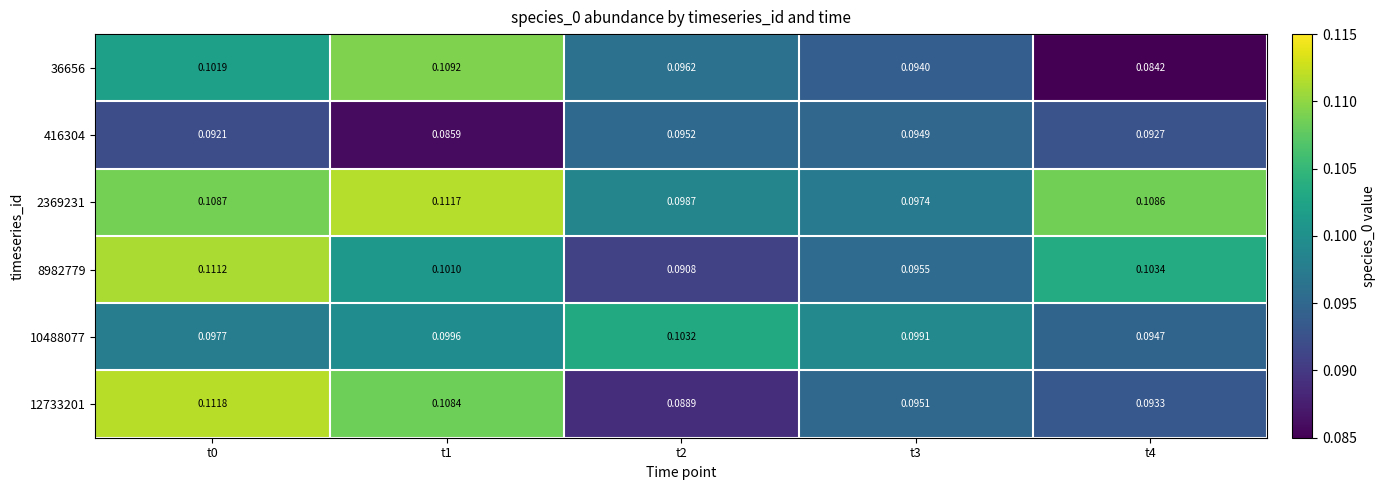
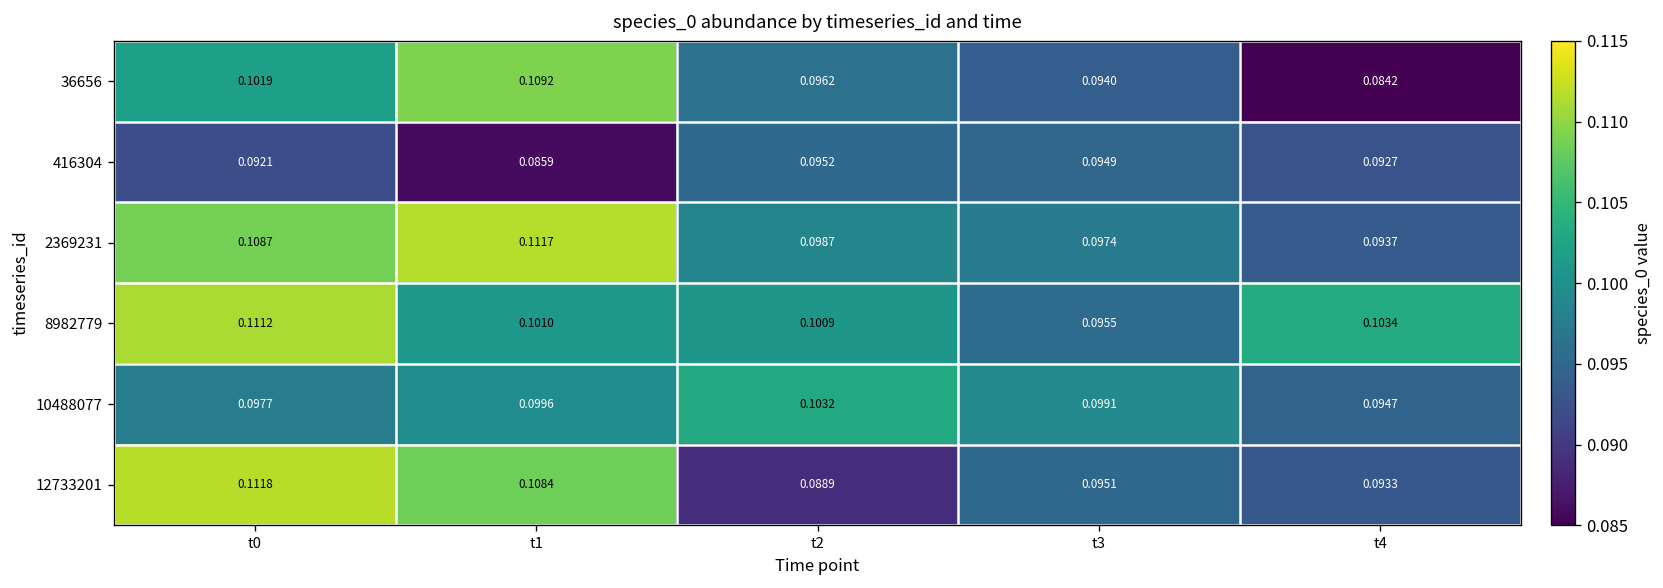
  {
    "36656": {
      "t0": 0.1019,
      "t1": 0.1092,
      "t2": 0.0962,
      "t3": 0.0940,
      "t4": 0.0842
    },
    "416304": {
      "t0": 0.0921,
      "t1": 0.0859,
      "t2": 0.0952,
      "t3": 0.0949,
      "t4": 0.0927
    },
    "2369231": {
      "t0": 0.1087,
      "t1": 0.1117,
      "t2": 0.0987,
      "t3": 0.0974,
-     "t4": 0.1086
+     "t4": 0.0937
    },
    "8982779": {
      "t0": 0.1112,
      "t1": 0.1010,
-     "t2": 0.0908,
+     "t2": 0.1009,
      "t3": 0.0955,
      "t4": 0.1034
    },
    "10488077": {
      "t0": 0.0977,
      "t1": 0.0996,
      "t2": 0.1032,
      "t3": 0.0991,
      "t4": 0.0947
    },
    "12733201": {
      "t0": 0.1118,
      "t1": 0.1084,
      "t2": 0.0889,
      "t3": 0.0951,
      "t4": 0.0933
    }
  }
